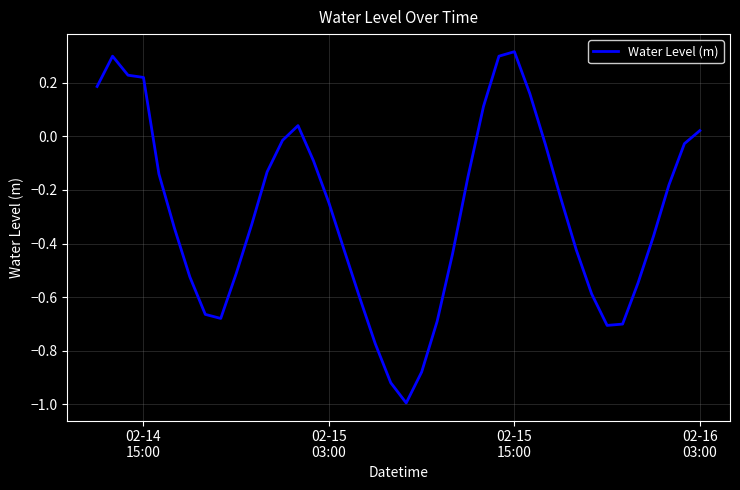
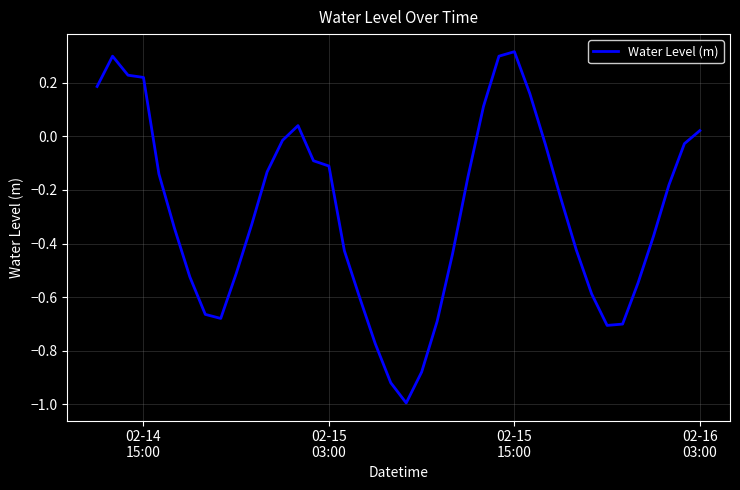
  {
    "02-14 15:00": 0.22,
-   "02-15 03:00": -0.25,
+   "02-15 03:00": -0.11,
    "02-15 15:00": 0.32,
    "02-16 03:00": 0.02
  }
